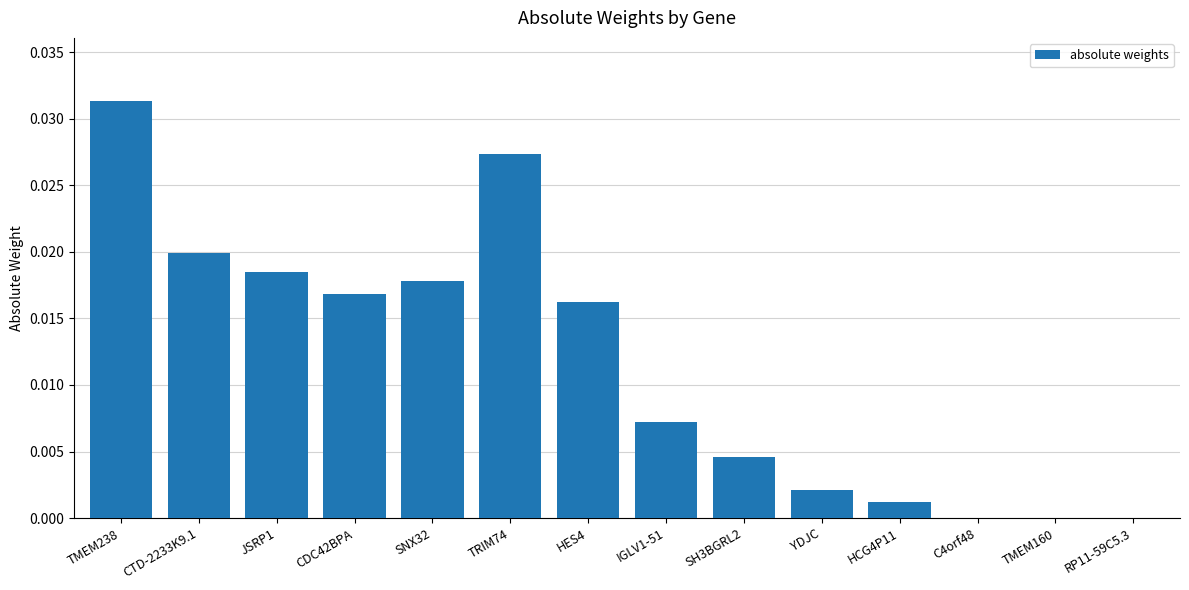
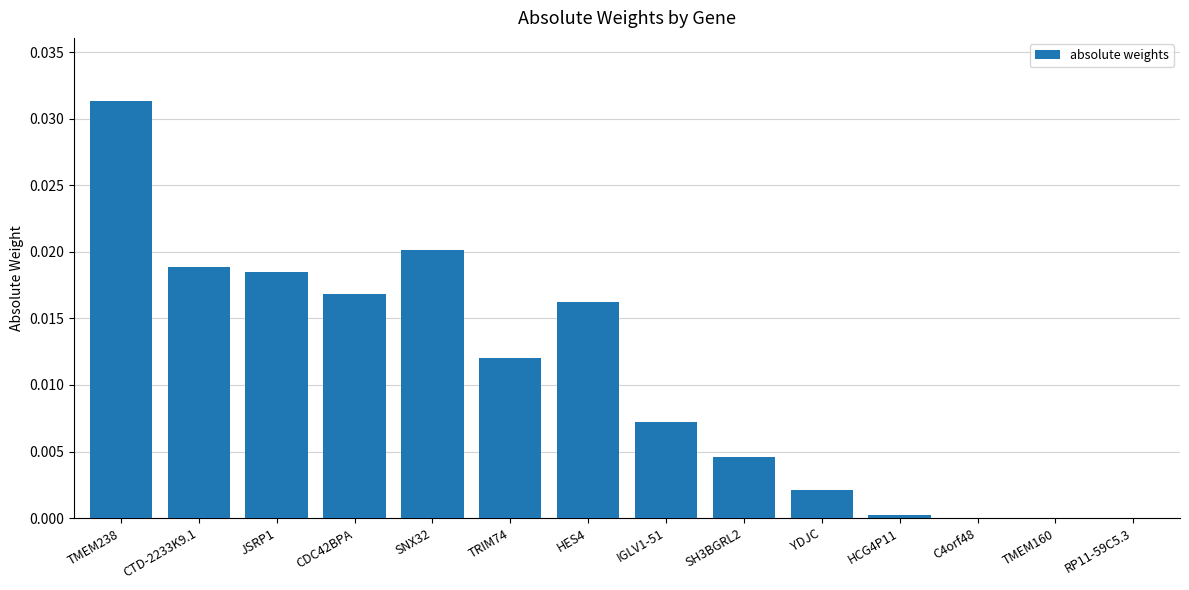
  {
    "TMEM238": 0.0314,
-   "CTD-2233K9.1": 0.0199,
+   "CTD-2233K9.1": 0.0189,
    "JSRP1": 0.0185,
    "CDC42BPA": 0.0168,
-   "SNX32": 0.0178,
-   "TRIM74": 0.0273,
+   "SNX32": 0.0201,
+   "TRIM74": 0.0120,
    "HES4": 0.0162,
    "IGLV1-51": 0.0072,
    "SH3BGRL2": 0.0046,
    "YDJC": 0.0021,
-   "HCG4P11": 0.0012,
+   "HCG4P11": 0.0003,
    "RP11-59C5.3": 0.0000
  }
